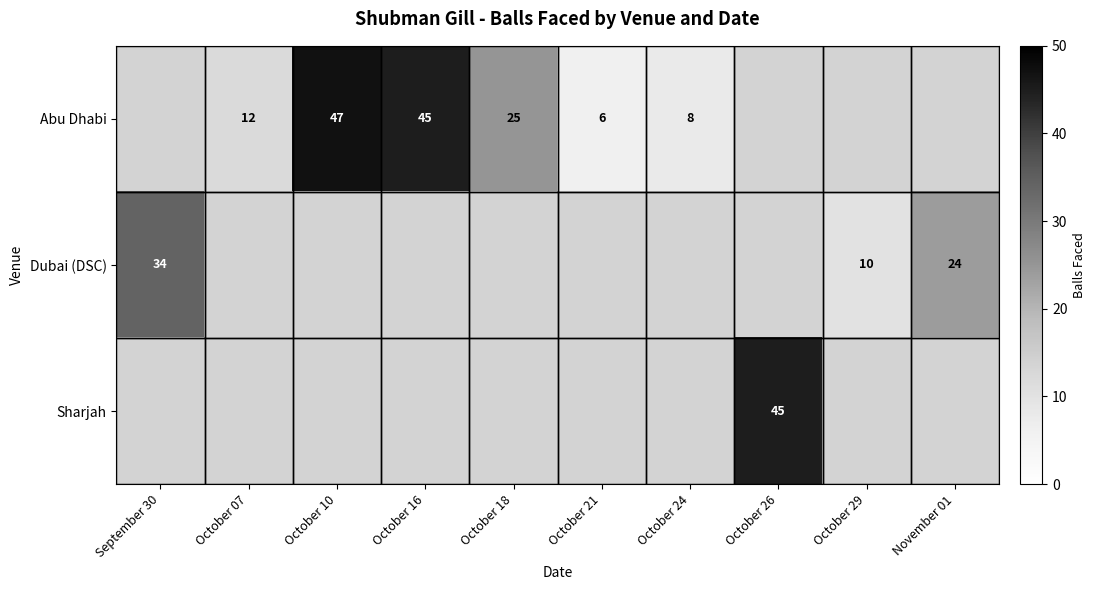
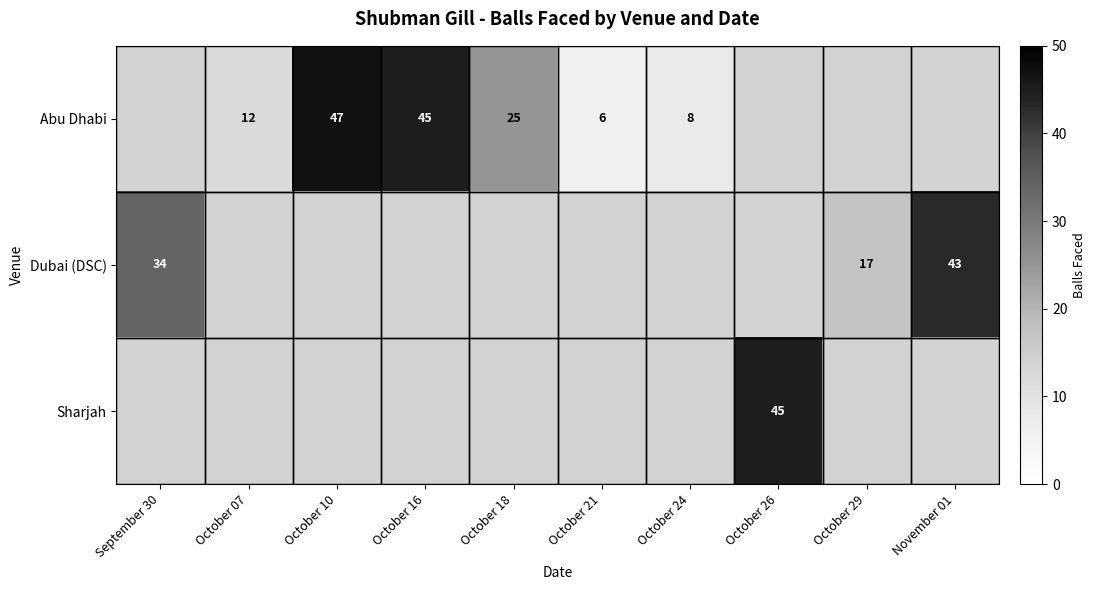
  {
    "Abu Dhabi": {
      "October 07": 12,
      "October 10": 47,
      "October 16": 45,
      "October 18": 25,
      "October 21": 6,
      "October 24": 8
    },
    "Dubai (DSC)": {
      "September 30": 34,
-     "October 29": 10,
-     "November 01": 24
+     "October 29": 17,
+     "November 01": 43
    },
    "Sharjah": {
      "October 26": 45
    }
  }
